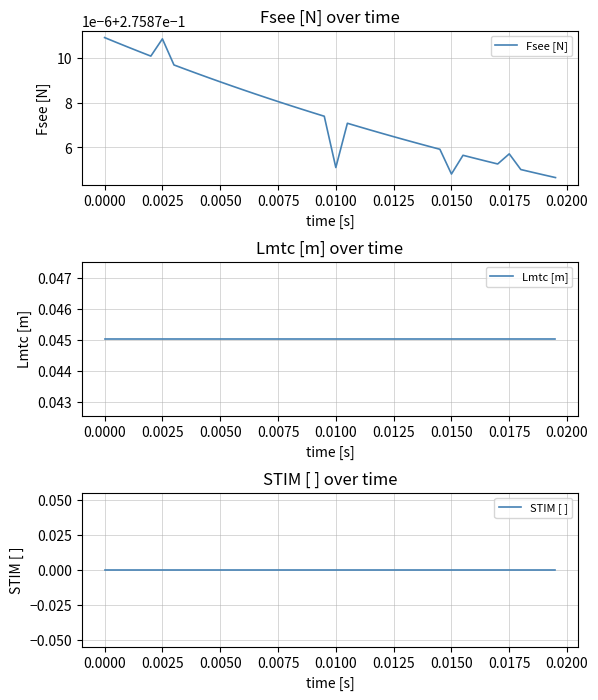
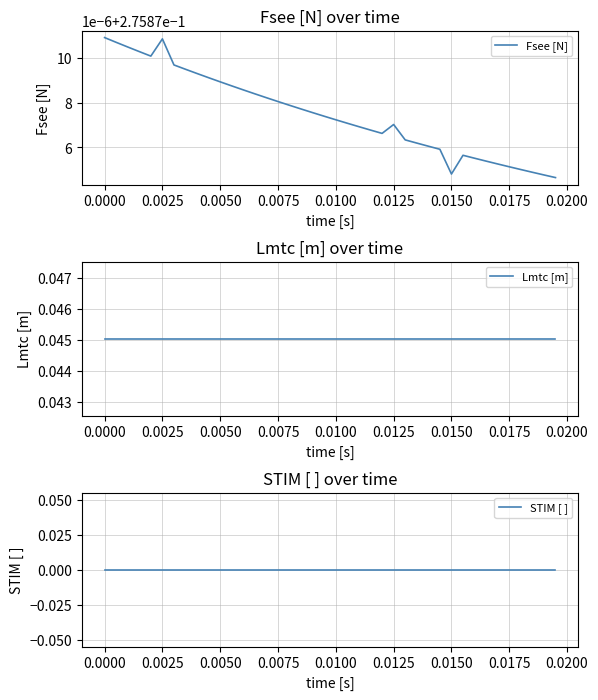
  {
    "Fsee [N] over time": {
      "0.0000": 0.2758809,
      "0.0025": 0.2758808,
      "0.0050": 0.2758789,
      "0.0075": 0.2758780,
-     "0.0100": 0.2758751,
-     "0.0125": 0.2758765,
+     "0.0100": 0.2758772,
+     "0.0125": 0.2758770,
      "0.0150": 0.2758748,
-     "0.0175": 0.2758757
+     "0.0175": 0.2758751
    },
    "Lmtc [m] over time": {
      "0.0000": 0.0450,
      "0.0025": 0.0450,
      "0.0050": 0.0450,
      "0.0075": 0.0450,
      "0.0100": 0.0450,
      "0.0125": 0.0450,
      "0.0150": 0.0450,
      "0.0175": 0.0450
    },
    "STIM [ ] over time": {
      "0.0000": 0.000,
      "0.0025": 0.000,
      "0.0050": 0.000,
      "0.0075": 0.000,
      "0.0100": 0.000,
      "0.0125": 0.000,
      "0.0150": 0.000,
      "0.0175": 0.000
    }
  }
